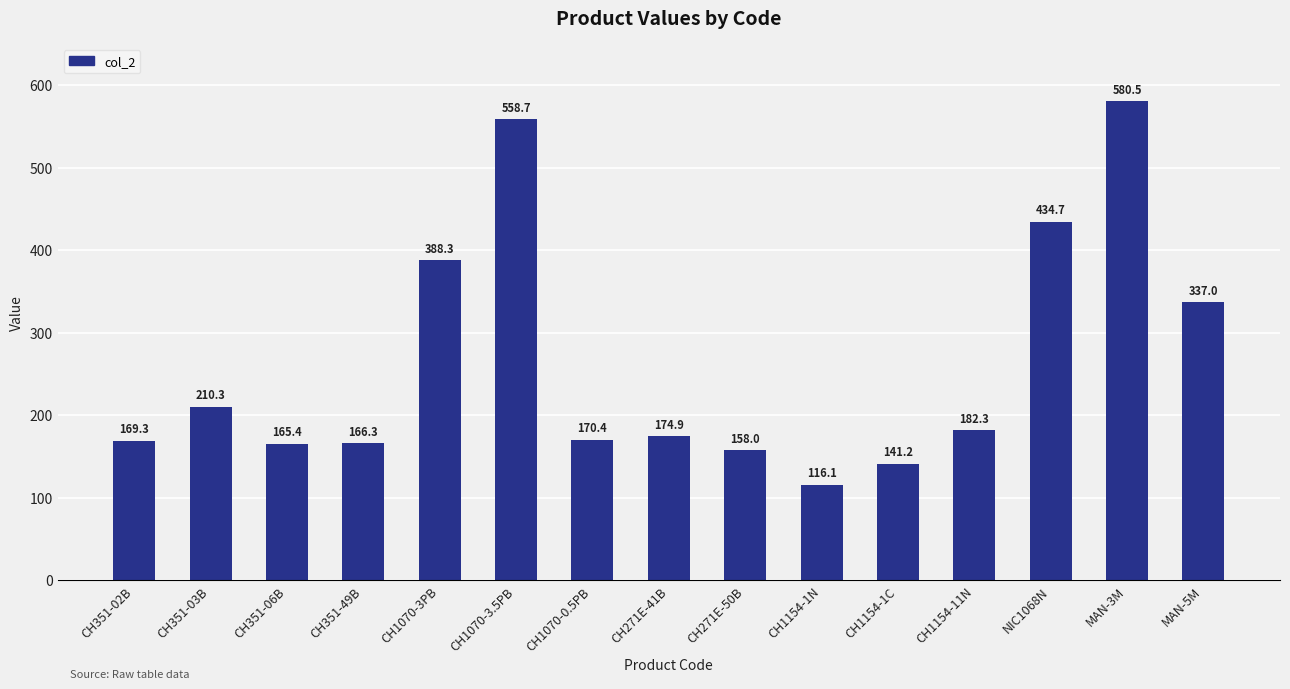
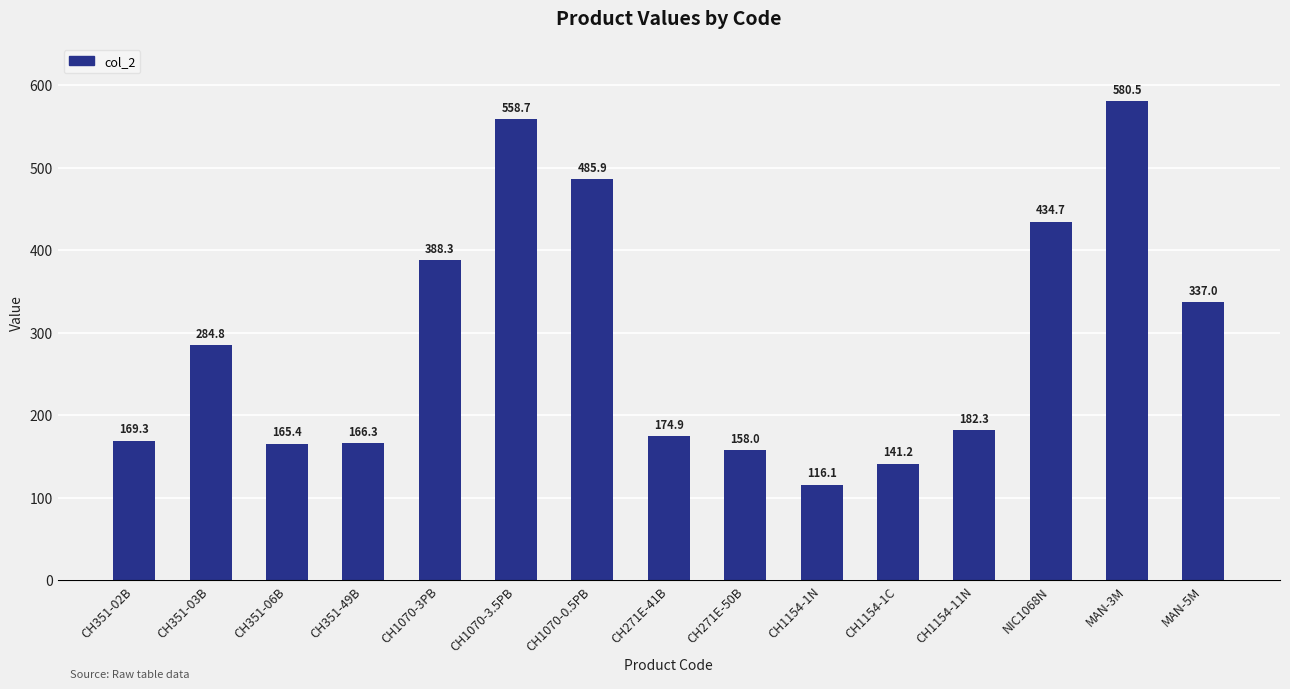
  {
    "CH351-02B": 169.3,
-   "CH351-03B": 210.3,
+   "CH351-03B": 284.8,
    "CH351-06B": 165.4,
    "CH351-49B": 166.3,
    "CH1070-3PB": 388.3,
    "CH1070-3.5PB": 558.7,
-   "CH1070-0.5PB": 170.4,
+   "CH1070-0.5PB": 485.9,
    "CH271E-41B": 174.9,
    "CH271E-50B": 158.0,
    "CH1154-1N": 116.1,
    "CH1154-1C": 141.2,
    "CH1154-11N": 182.3,
    "NIC1068N": 434.7,
    "MAN-3M": 580.5,
    "MAN-5M": 337.0
  }
